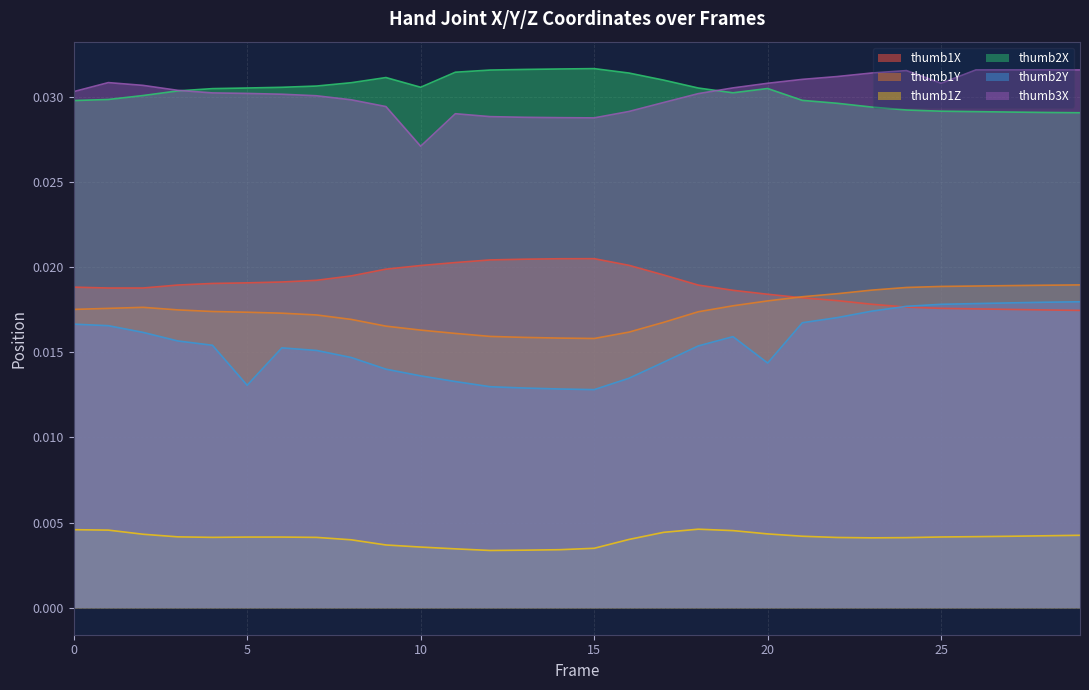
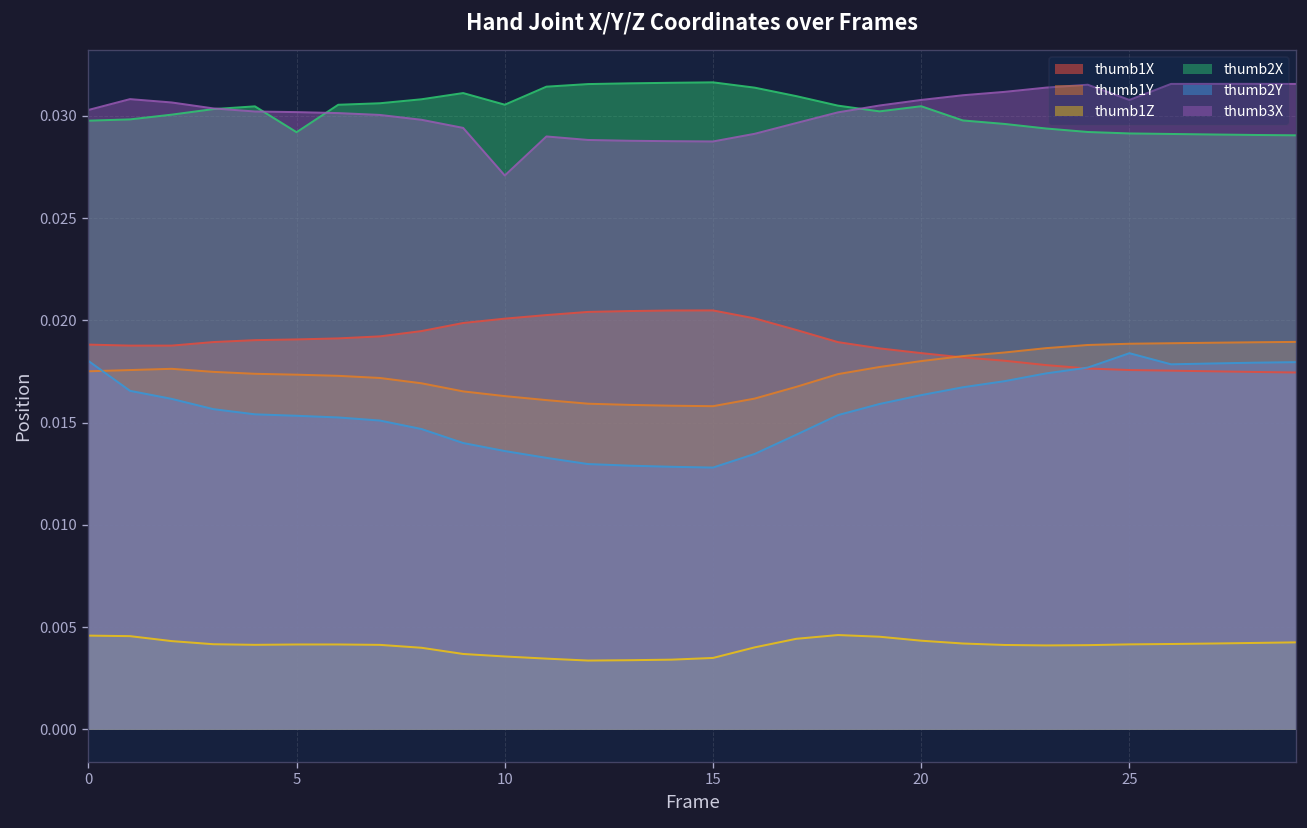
  {
    "thumb2X": {
      "0": 0.0298,
-     "5": 0.0305,
+     "5": 0.0292,
      "10": 0.0305,
      "15": 0.0316,
      "20": 0.0305,
      "25": 0.0291
    },
    "thumb2Y": {
-     "0": 0.0166,
-     "5": 0.0131,
+     "0": 0.0180,
+     "5": 0.0153,
      "10": 0.0136,
      "15": 0.0128,
-     "20": 0.0144,
-     "25": 0.0178
+     "20": 0.0163,
+     "25": 0.0184
    },
    "thumb3X": {
      "0": 0.0303,
      "5": 0.0302,
      "10": 0.0271,
      "15": 0.0287,
      "20": 0.0308
    }
  }
